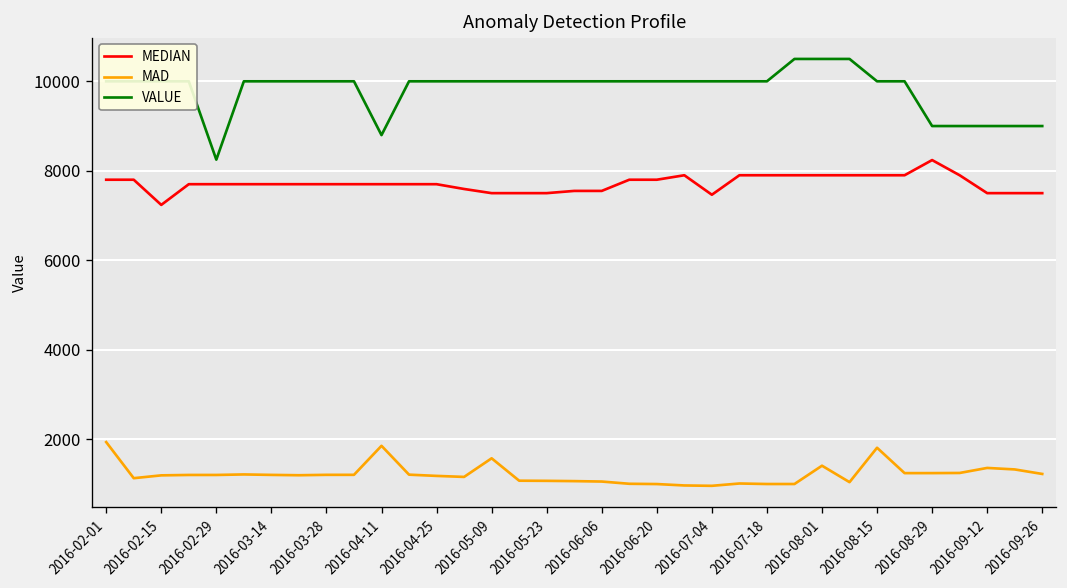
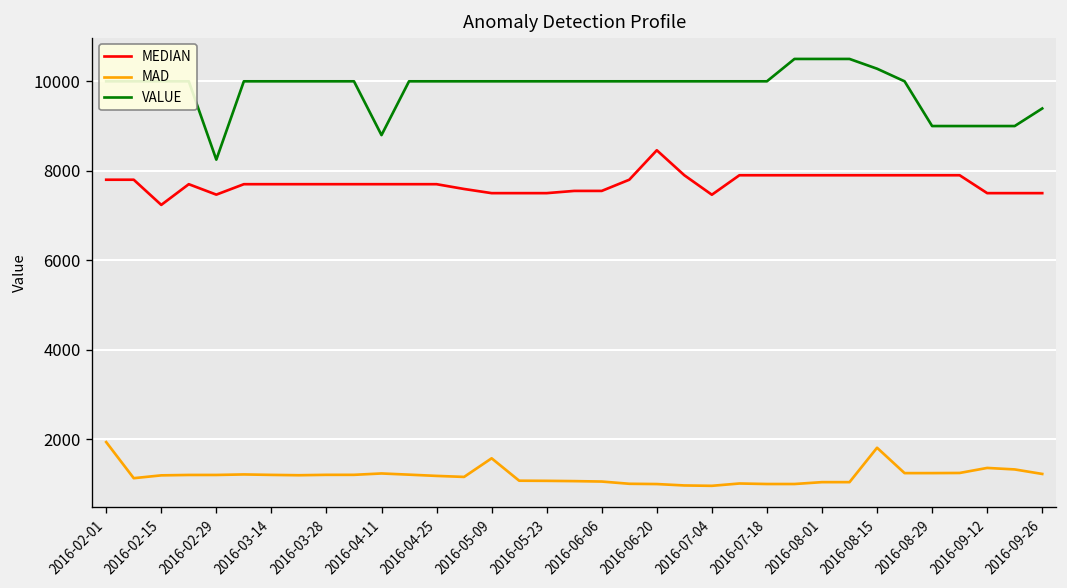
  {
    "MEDIAN": {
      "2016-02-01": 7800,
      "2016-02-15": 7200,
-     "2016-02-29": 7700,
+     "2016-02-29": 7500,
      "2016-03-14": 7700,
      "2016-03-28": 7700,
      "2016-04-11": 7700,
      "2016-04-25": 7700,
      "2016-05-09": 7500,
      "2016-05-23": 7500,
      "2016-06-06": 7600,
-     "2016-06-20": 7800,
+     "2016-06-20": 8500,
      "2016-07-04": 7500,
      "2016-07-18": 7900,
      "2016-08-01": 7900,
      "2016-08-15": 7900,
-     "2016-08-29": 8200,
+     "2016-08-29": 7900,
      "2016-09-12": 7500,
      "2016-09-26": 7500
    },
    "MAD": {
      "2016-02-01": 1900,
      "2016-02-15": 1200,
      "2016-02-29": 1200,
      "2016-03-14": 1200,
      "2016-03-28": 1200,
-     "2016-04-11": 1900,
+     "2016-04-11": 1200,
      "2016-04-25": 1200,
      "2016-05-09": 1600,
      "2016-05-23": 1100,
      "2016-06-06": 1100,
      "2016-06-20": 1000,
      "2016-07-04": 1000,
      "2016-07-18": 1000,
-     "2016-08-01": 1400,
+     "2016-08-01": 1000,
      "2016-08-15": 1800,
      "2016-08-29": 1200,
      "2016-09-12": 1400,
      "2016-09-26": 1200
    },
    "VALUE": {
      "2016-02-29": 8200,
      "2016-03-14": 10000,
      "2016-03-28": 10000,
      "2016-04-11": 8800,
      "2016-04-25": 10000,
      "2016-05-09": 10000,
      "2016-05-23": 10000,
      "2016-06-06": 10000,
      "2016-06-20": 10000,
      "2016-07-04": 10000,
      "2016-07-18": 10000,
      "2016-08-01": 10500,
-     "2016-08-15": 10000,
+     "2016-08-15": 10300,
      "2016-08-29": 9000,
      "2016-09-12": 9000,
-     "2016-09-26": 9000
+     "2016-09-26": 9400
    }
  }
